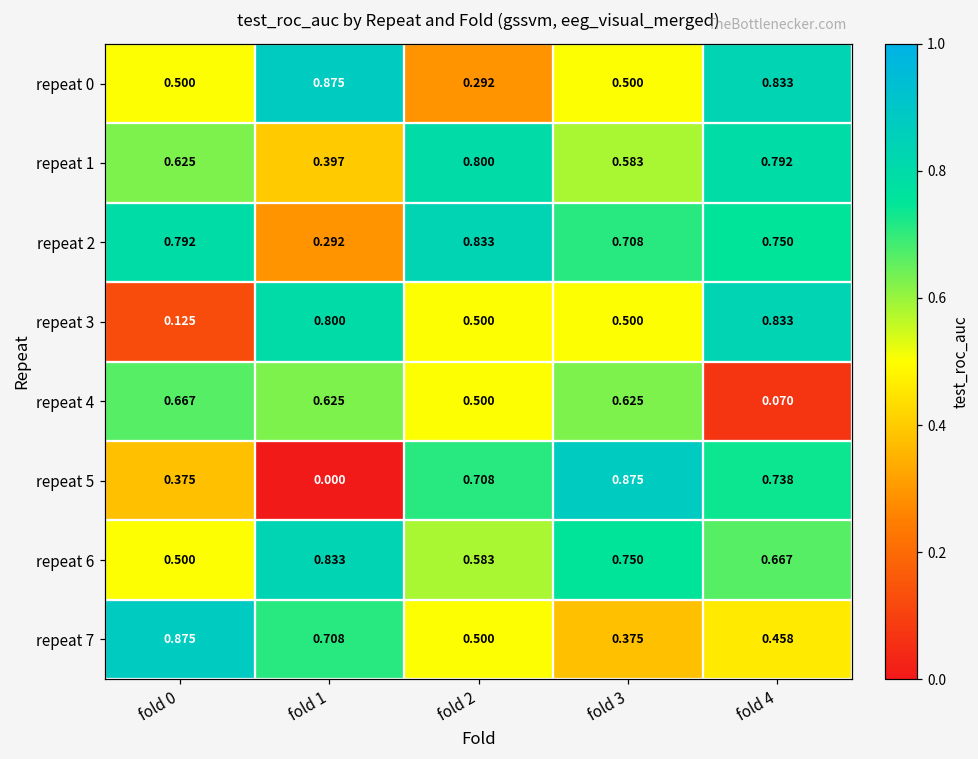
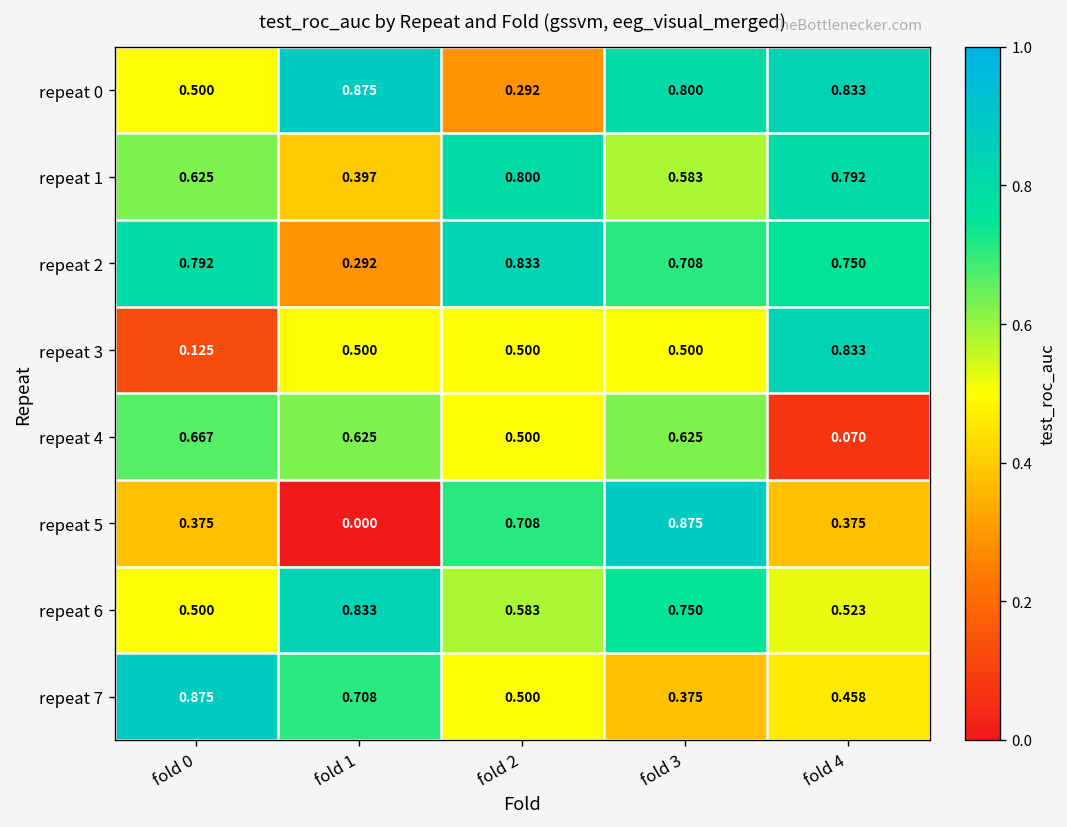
  {
    "repeat 0": {
      "fold 0": 0.500,
      "fold 1": 0.875,
      "fold 2": 0.292,
-     "fold 3": 0.500,
+     "fold 3": 0.800,
      "fold 4": 0.833
    },
    "repeat 1": {
      "fold 0": 0.625,
      "fold 1": 0.397,
      "fold 2": 0.800,
      "fold 3": 0.583,
      "fold 4": 0.792
    },
    "repeat 2": {
      "fold 0": 0.792,
      "fold 1": 0.292,
      "fold 2": 0.833,
      "fold 3": 0.708,
      "fold 4": 0.750
    },
    "repeat 3": {
      "fold 0": 0.125,
-     "fold 1": 0.800,
+     "fold 1": 0.500,
      "fold 2": 0.500,
      "fold 3": 0.500,
      "fold 4": 0.833
    },
    "repeat 4": {
      "fold 0": 0.667,
      "fold 1": 0.625,
      "fold 2": 0.500,
      "fold 3": 0.625,
      "fold 4": 0.070
    },
    "repeat 5": {
      "fold 0": 0.375,
      "fold 1": 0.000,
      "fold 2": 0.708,
      "fold 3": 0.875,
-     "fold 4": 0.738
+     "fold 4": 0.375
    },
    "repeat 6": {
      "fold 0": 0.500,
      "fold 1": 0.833,
      "fold 2": 0.583,
      "fold 3": 0.750,
-     "fold 4": 0.667
+     "fold 4": 0.523
    },
    "repeat 7": {
      "fold 0": 0.875,
      "fold 1": 0.708,
      "fold 2": 0.500,
      "fold 3": 0.375,
      "fold 4": 0.458
    }
  }
